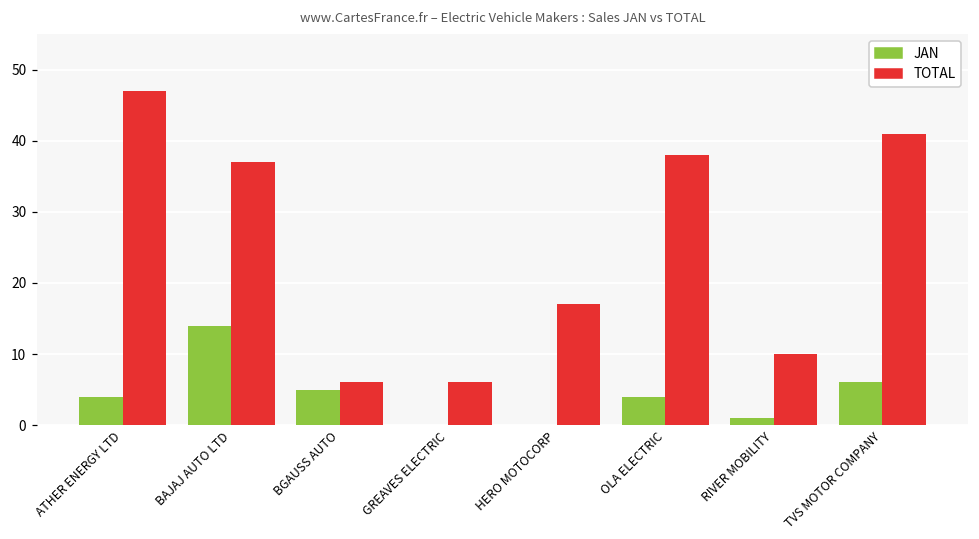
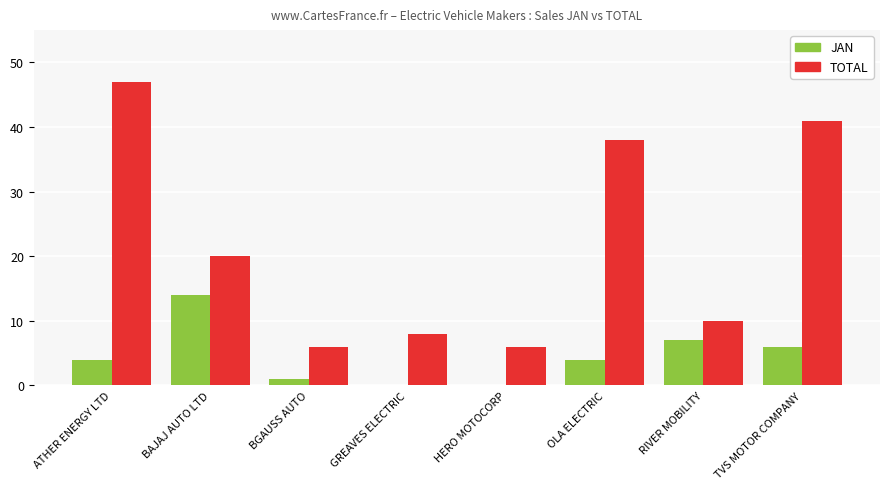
  {
    "JAN": {
      "ATHER ENERGY LTD": 4,
      "BAJAJ AUTO LTD": 14,
-     "BGAUSS AUTO": 5,
+     "BGAUSS AUTO": 1,
      "GREAVES ELECTRIC": 0,
      "HERO MOTOCORP": 0,
      "OLA ELECTRIC": 4,
-     "RIVER MOBILITY": 1,
+     "RIVER MOBILITY": 7,
      "TVS MOTOR COMPANY": 6
    },
    "TOTAL": {
      "ATHER ENERGY LTD": 47,
-     "BAJAJ AUTO LTD": 37,
+     "BAJAJ AUTO LTD": 20,
      "BGAUSS AUTO": 6,
-     "GREAVES ELECTRIC": 6,
-     "HERO MOTOCORP": 17,
+     "GREAVES ELECTRIC": 8,
+     "HERO MOTOCORP": 6,
      "OLA ELECTRIC": 38,
      "RIVER MOBILITY": 10,
      "TVS MOTOR COMPANY": 41
    }
  }
